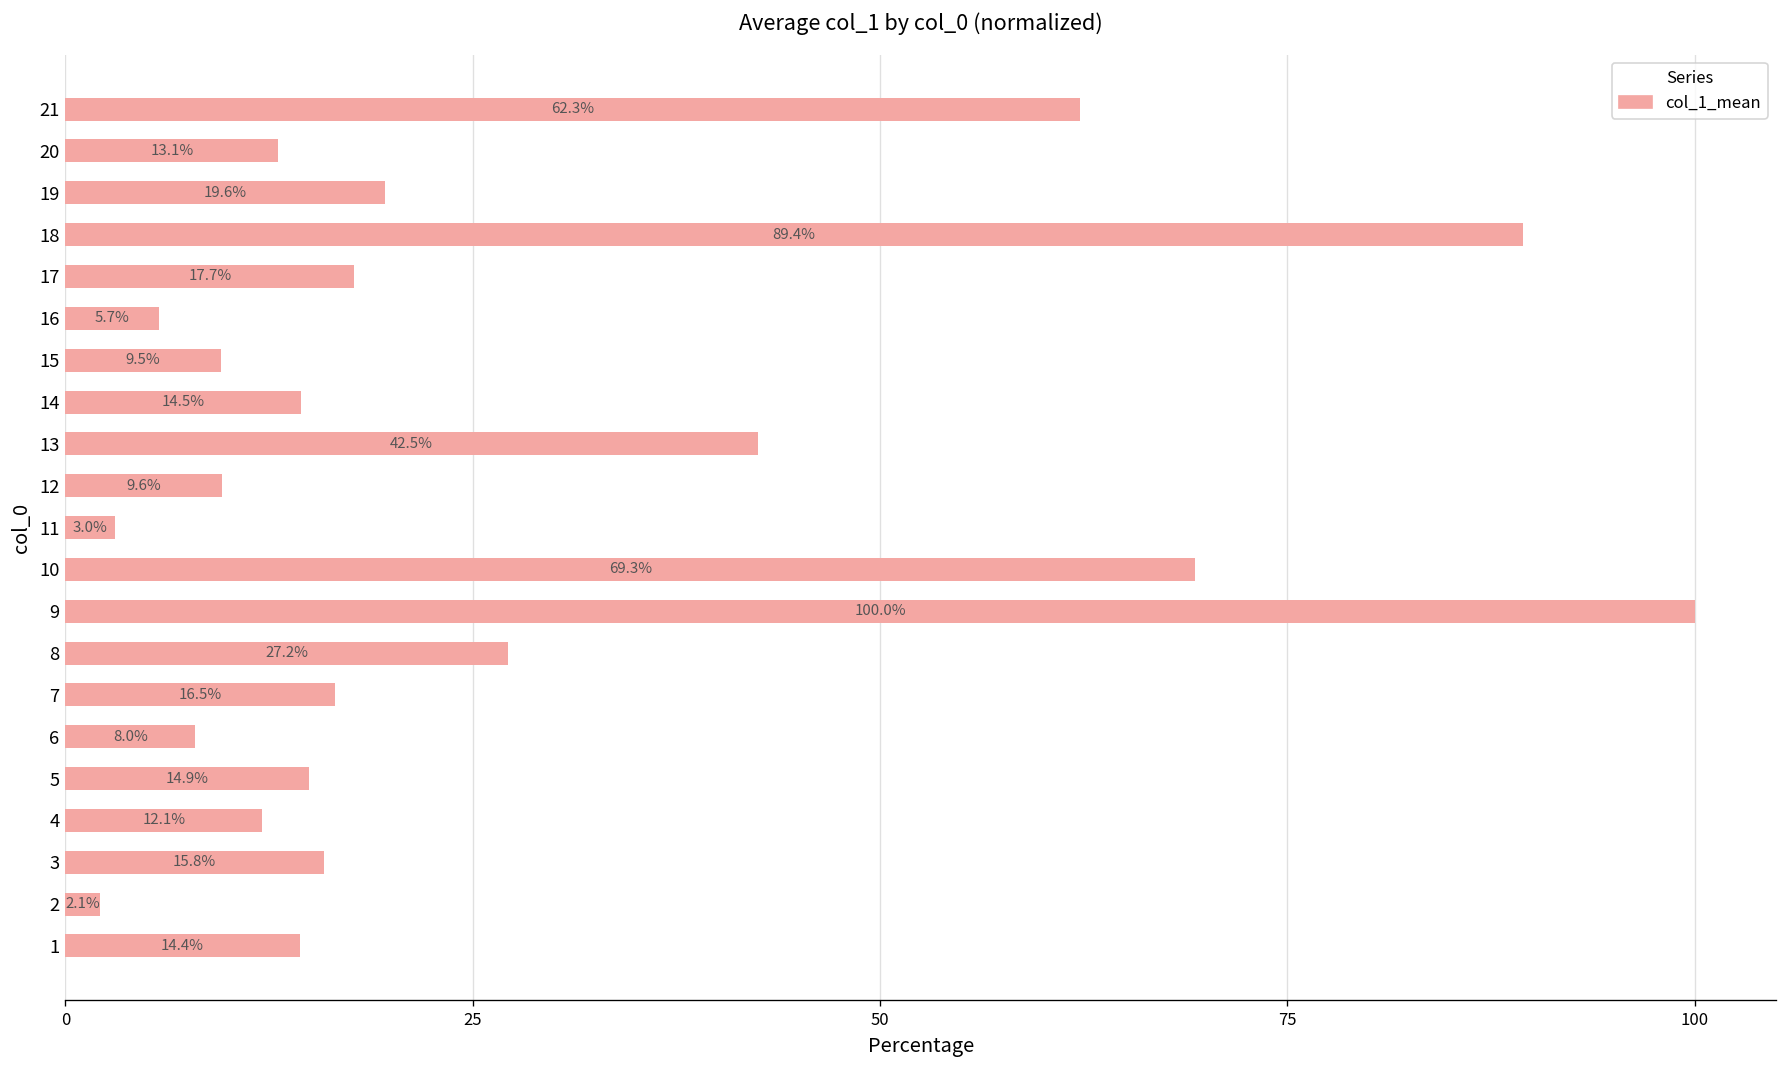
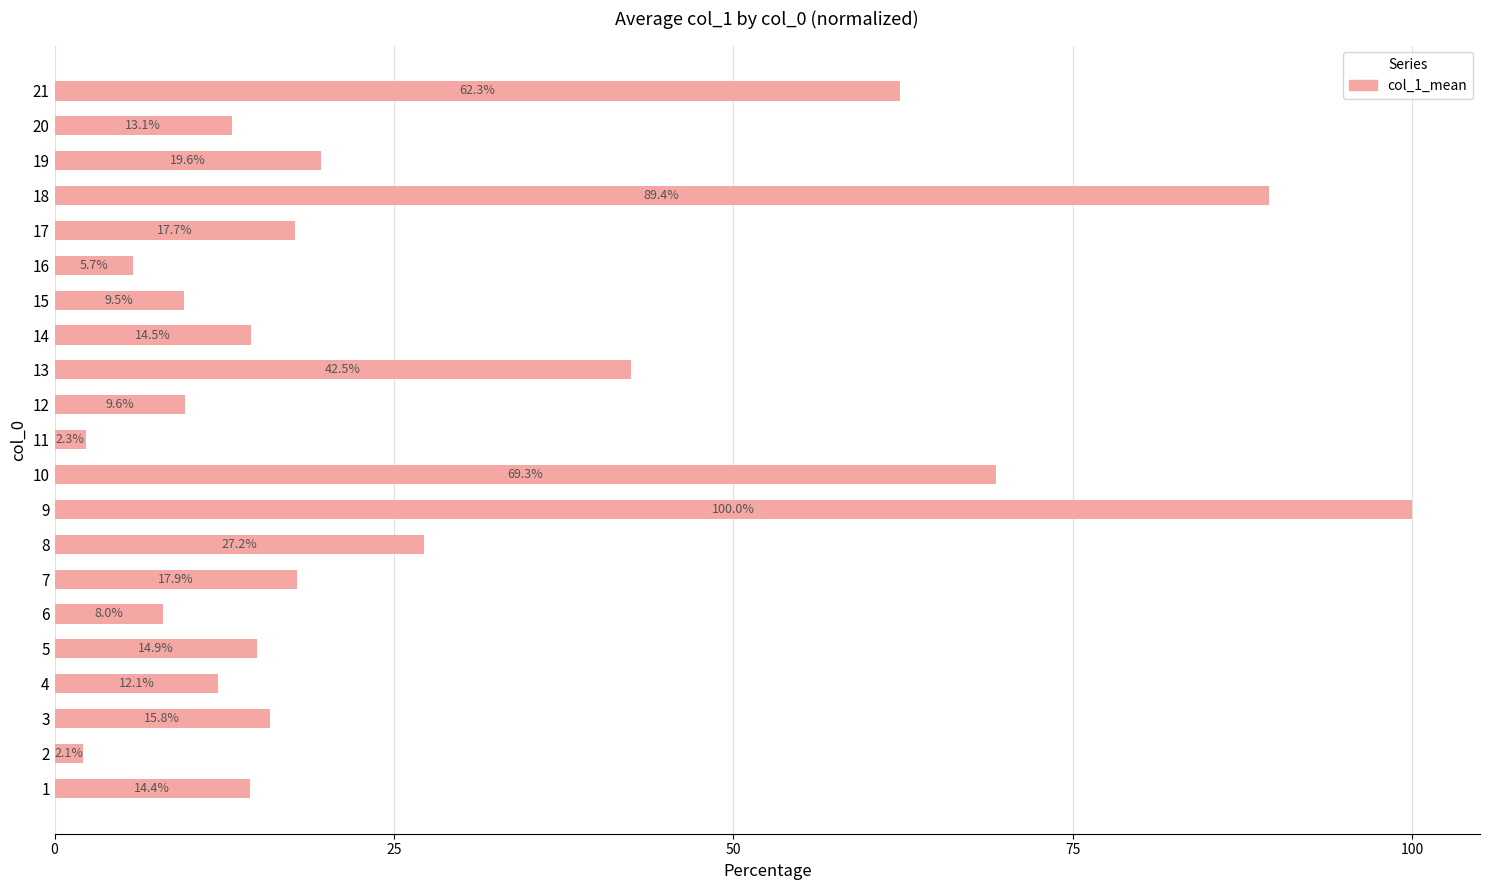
  {
    "21": "62.3%",
    "20": "13.1%",
    "19": "19.6%",
    "18": "89.4%",
    "17": "17.7%",
    "16": "5.7%",
    "15": "9.5%",
    "14": "14.5%",
    "13": "42.5%",
    "12": "9.6%",
-   "11": "3.0%",
+   "11": "2.3%",
    "10": "69.3%",
    "9": "100.0%",
    "8": "27.2%",
-   "7": "16.5%",
+   "7": "17.9%",
    "6": "8.0%",
    "5": "14.9%",
    "4": "12.1%",
    "3": "15.8%",
    "2": "2.1%",
    "1": "14.4%"
  }
